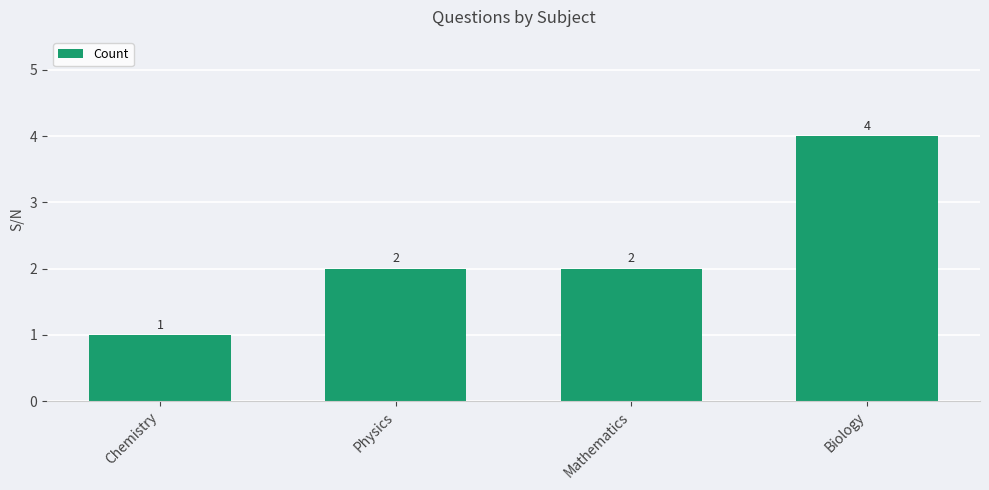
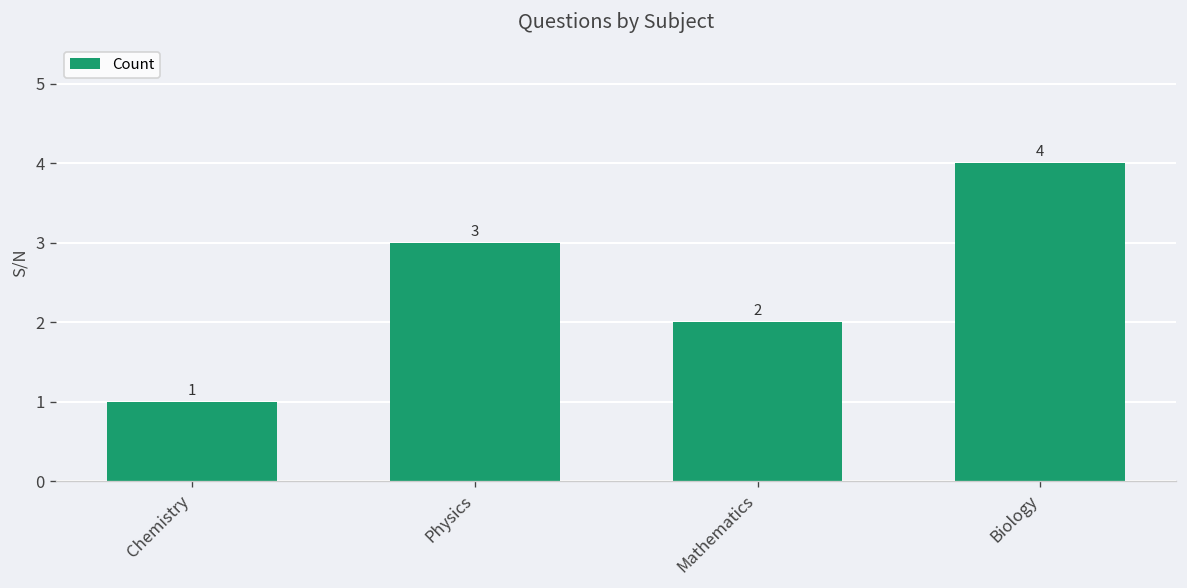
  {
    "Chemistry": 1,
-   "Physics": 2,
+   "Physics": 3,
    "Mathematics": 2,
    "Biology": 4
  }
